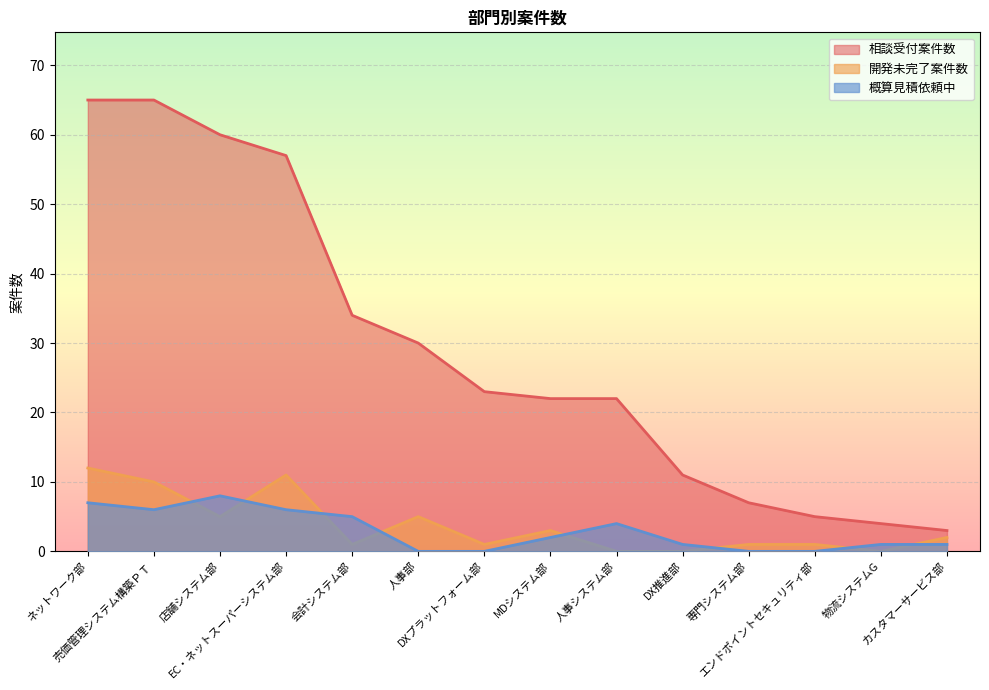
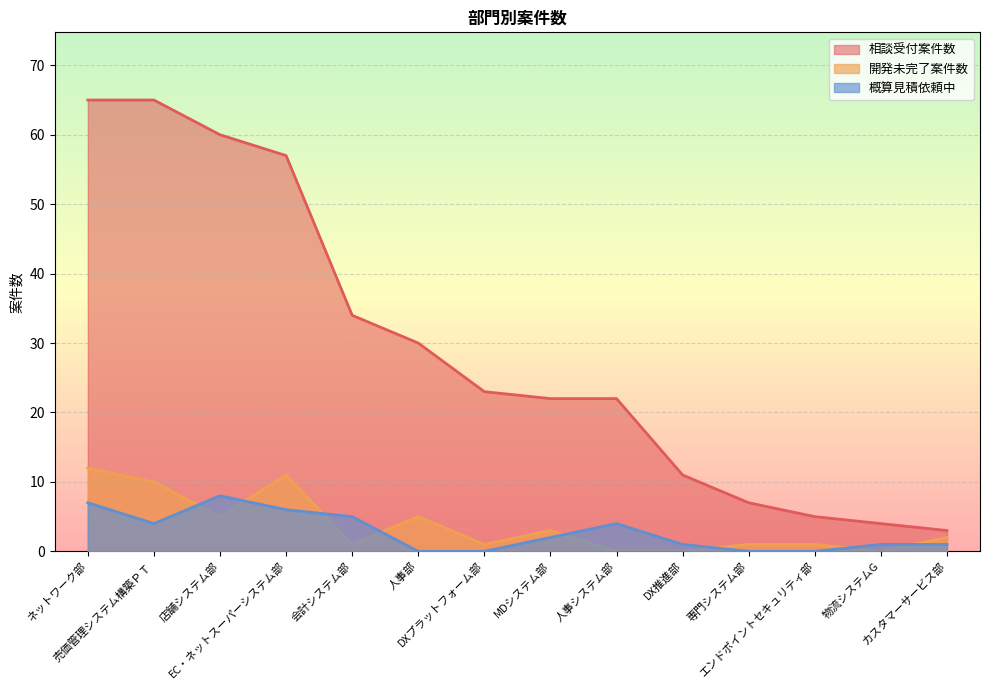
  {
    "概算見積依頼中": {
      "ネットワーク部": 7,
-     "売価管理システム構築ＰＴ": 6,
+     "売価管理システム構築ＰＴ": 4,
      "店舗システム部": 8,
      "EC・ネットスーパーシステム部": 6,
      "会計システム部": 5,
      "人事部": 0,
      "DXプラットフォーム部": 0,
      "MDシステム部": 2,
      "人事システム部": 4,
      "DX推進部": 1,
      "専門システム部": 0,
      "エンドポイントセキュリティ部": 0,
      "物流システムG": 1,
      "カスタマーサービス部": 1
    }
  }
